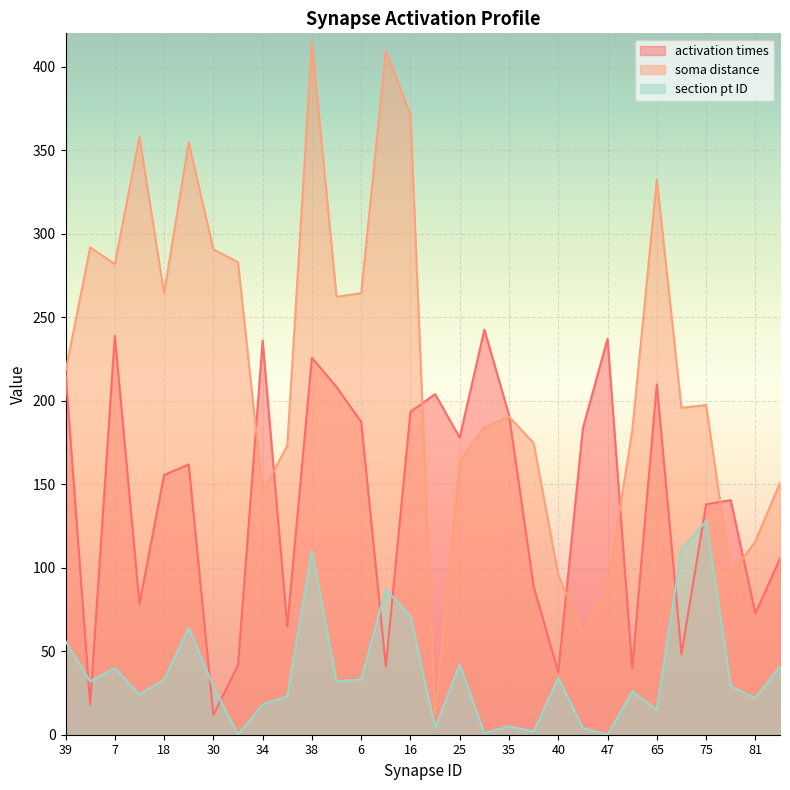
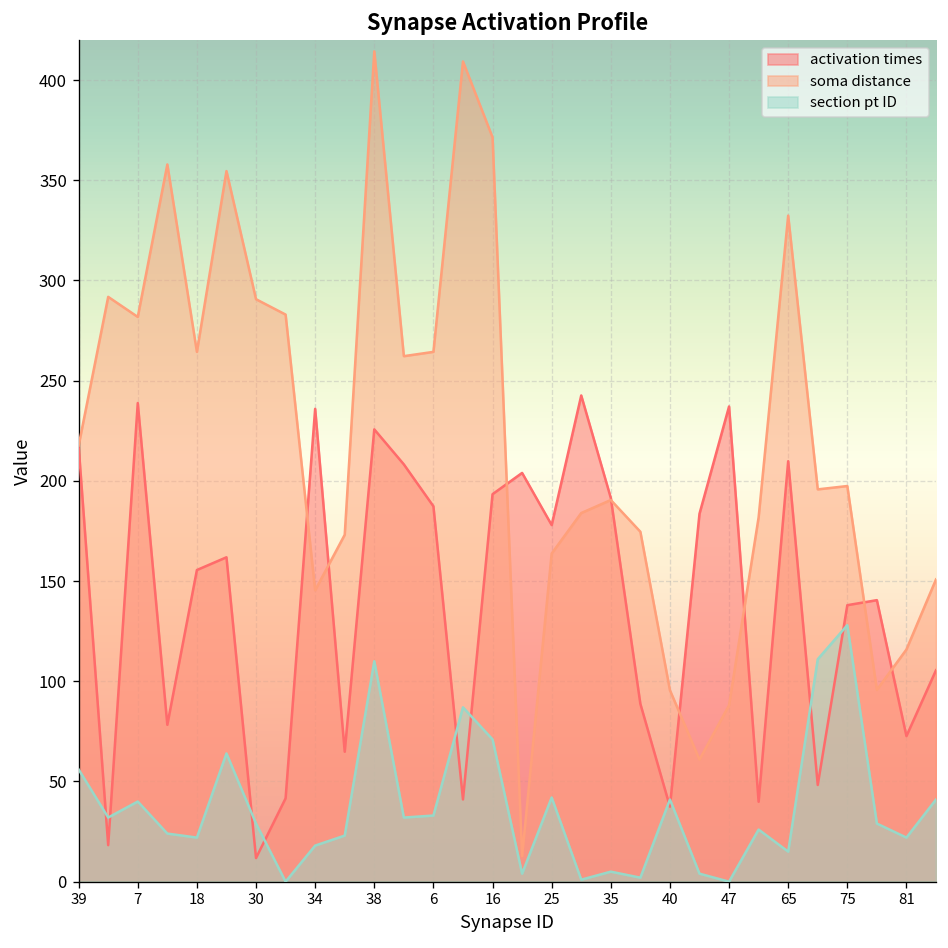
  {
    "section pt ID": {
      "39": 56,
-     "18": 33,
+     "18": 22,
      "30": 29,
      "34": 18,
      "38": 110,
      "6": 33,
      "16": 71,
      "35": 5,
-     "40": 34,
+     "40": 41,
      "47": 0,
      "65": 15,
      "75": 128,
      "81": 22
    }
  }
